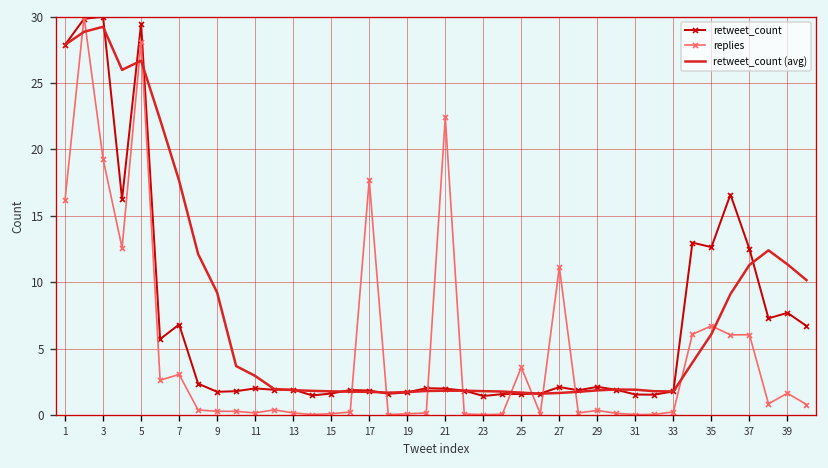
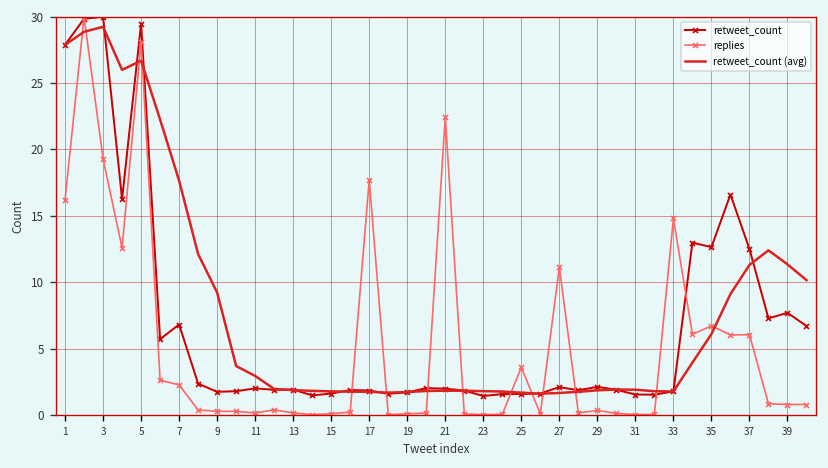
  {
    "replies": {
      "1": 16.2,
      "3": 19.3,
      "5": 28.1,
-     "7": 3.0,
+     "7": 2.3,
      "9": 0.3,
      "11": 0.1,
      "13": 0.1,
      "15": 0.1,
      "17": 17.7,
      "19": 0.1,
      "21": 22.4,
      "23": 0.0,
      "25": 3.6,
      "27": 11.1,
      "29": 0.3,
      "31": 0.0,
-     "33": 0.2,
+     "33": 14.8,
      "35": 6.7,
      "37": 6.0,
-     "39": 1.6
+     "39": 0.8
    }
  }
